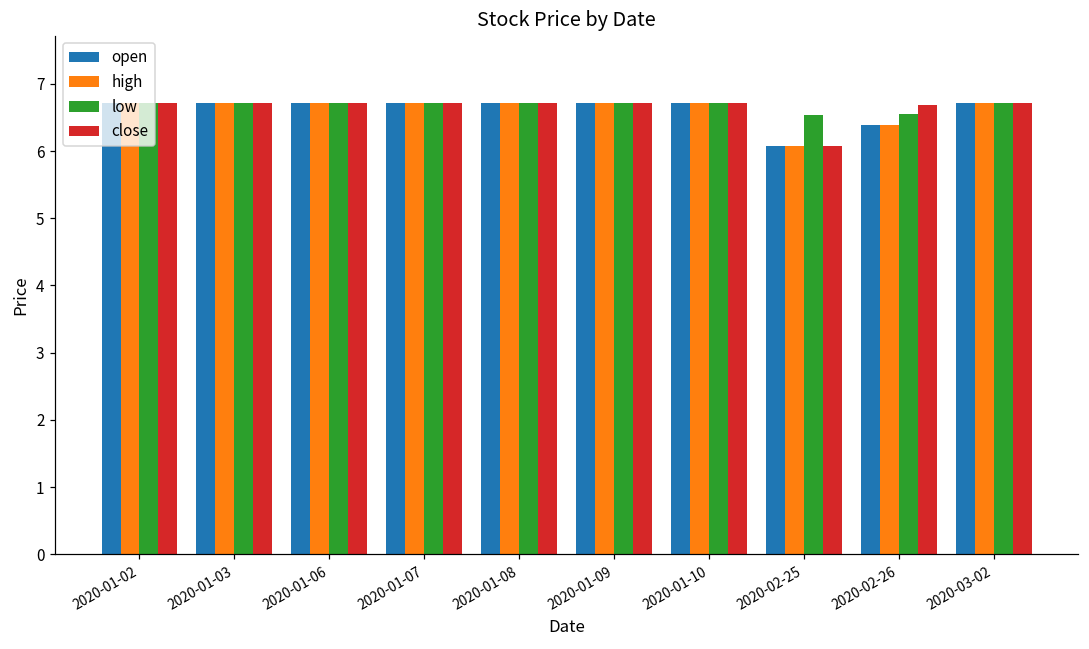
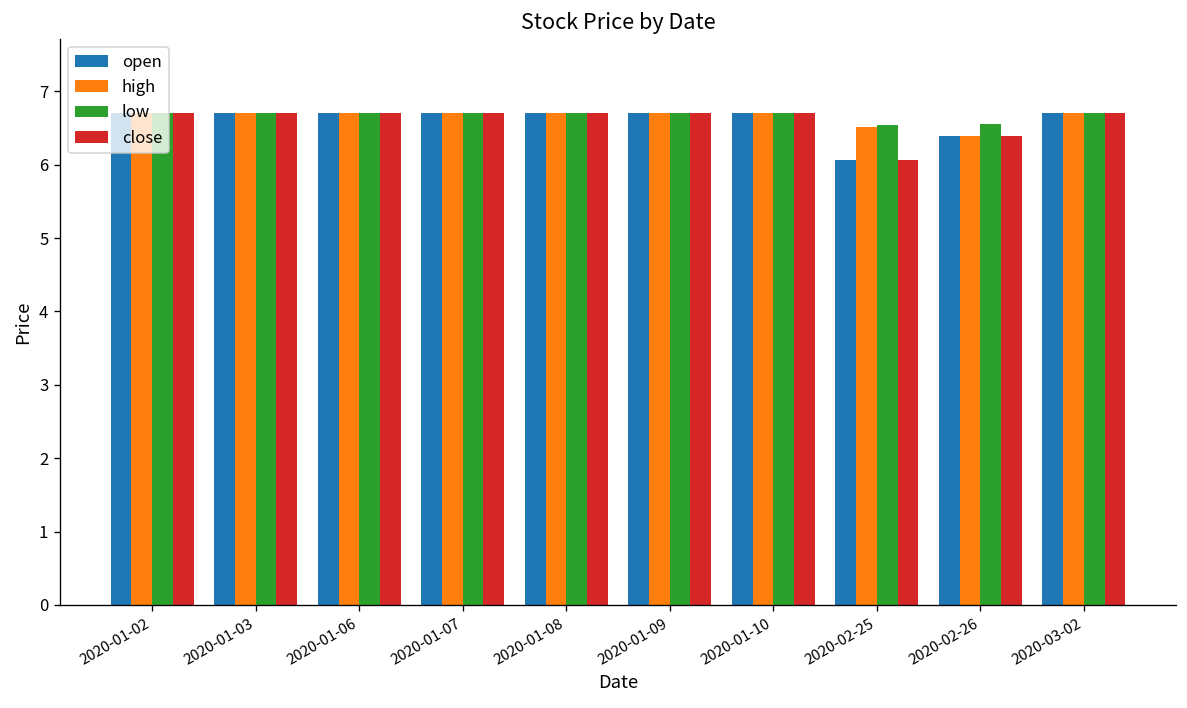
  {
    "open": {
      "2020-01-03": 6.7,
      "2020-01-06": 6.7,
      "2020-01-07": 6.7,
      "2020-01-08": 6.7,
      "2020-01-09": 6.7,
      "2020-01-10": 6.7,
      "2020-02-25": 6.1,
      "2020-02-26": 6.4,
      "2020-03-02": 6.7
    },
    "high": {
      "2020-01-03": 6.7,
      "2020-01-06": 6.7,
      "2020-01-07": 6.7,
      "2020-01-08": 6.7,
      "2020-01-09": 6.7,
      "2020-01-10": 6.7,
-     "2020-02-25": 6.1,
+     "2020-02-25": 6.5,
      "2020-02-26": 6.4,
      "2020-03-02": 6.7
    },
    "low": {
      "2020-01-03": 6.7,
      "2020-01-06": 6.7,
      "2020-01-07": 6.7,
      "2020-01-08": 6.7,
      "2020-01-09": 6.7,
      "2020-01-10": 6.7,
      "2020-02-25": 6.5,
      "2020-02-26": 6.6,
      "2020-03-02": 6.7
    },
    "close": {
      "2020-01-02": 6.7,
      "2020-01-03": 6.7,
      "2020-01-06": 6.7,
      "2020-01-07": 6.7,
      "2020-01-08": 6.7,
      "2020-01-09": 6.7,
      "2020-01-10": 6.7,
      "2020-02-25": 6.1,
-     "2020-02-26": 6.7,
+     "2020-02-26": 6.4,
      "2020-03-02": 6.7
    }
  }
